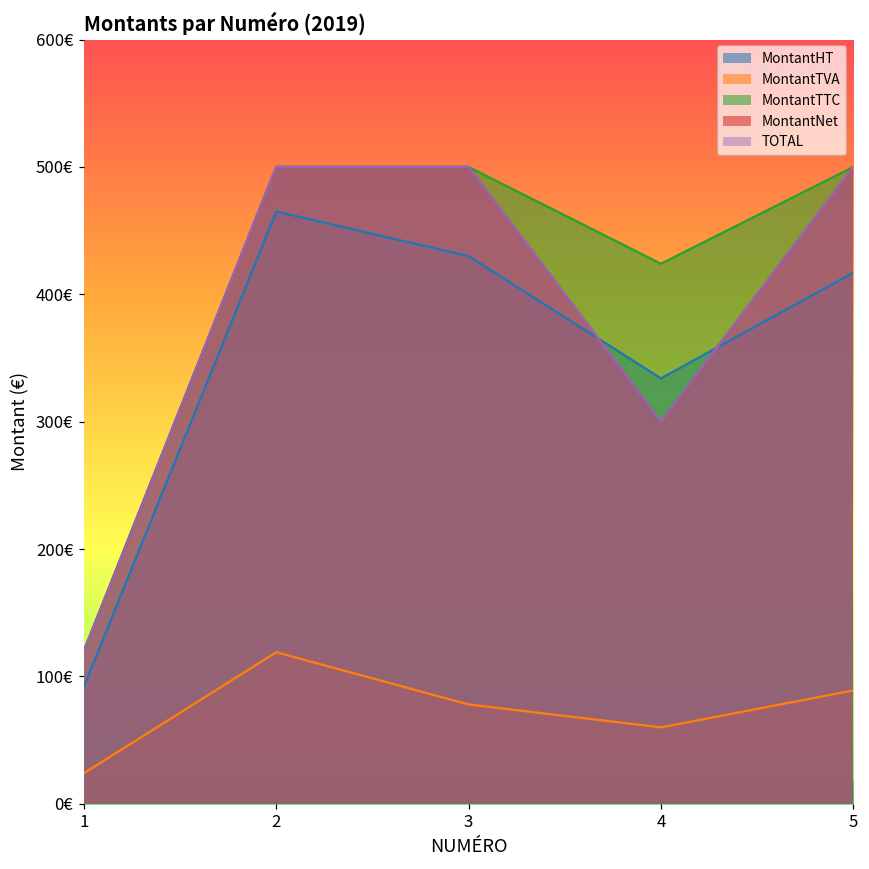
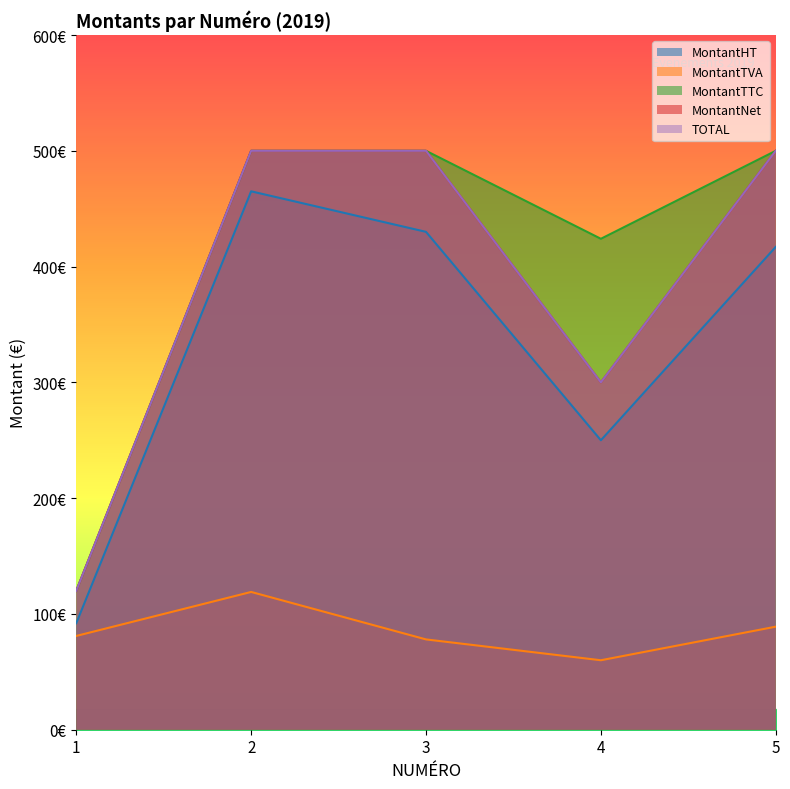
  {
    "MontantHT": {
      "1": "92€",
      "2": "465€",
      "3": "430€",
-     "4": "334€",
+     "4": "250€",
      "5": "417€"
    },
    "MontantTVA": {
-     "1": "24€",
+     "1": "81€",
      "2": "119€",
      "3": "78€",
      "4": "60€",
      "5": "89€"
    },
    "MontantTTC": {
      "4": "424€"
    },
    "TOTAL": {
      "4": "300€"
    }
  }
